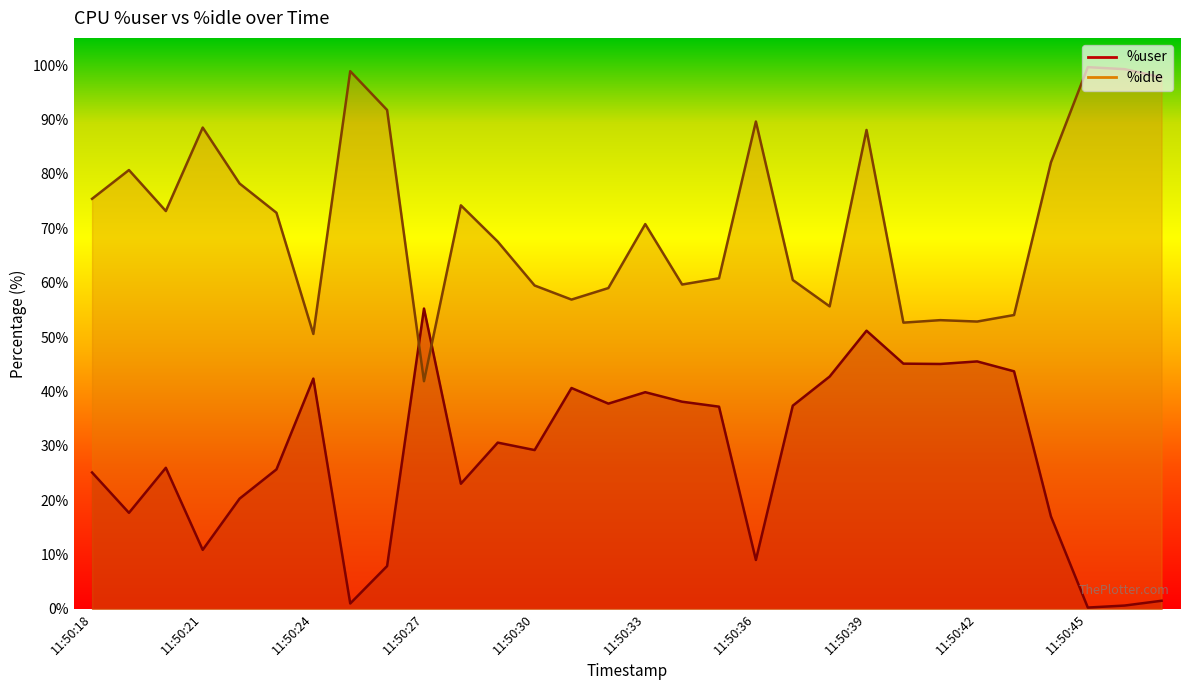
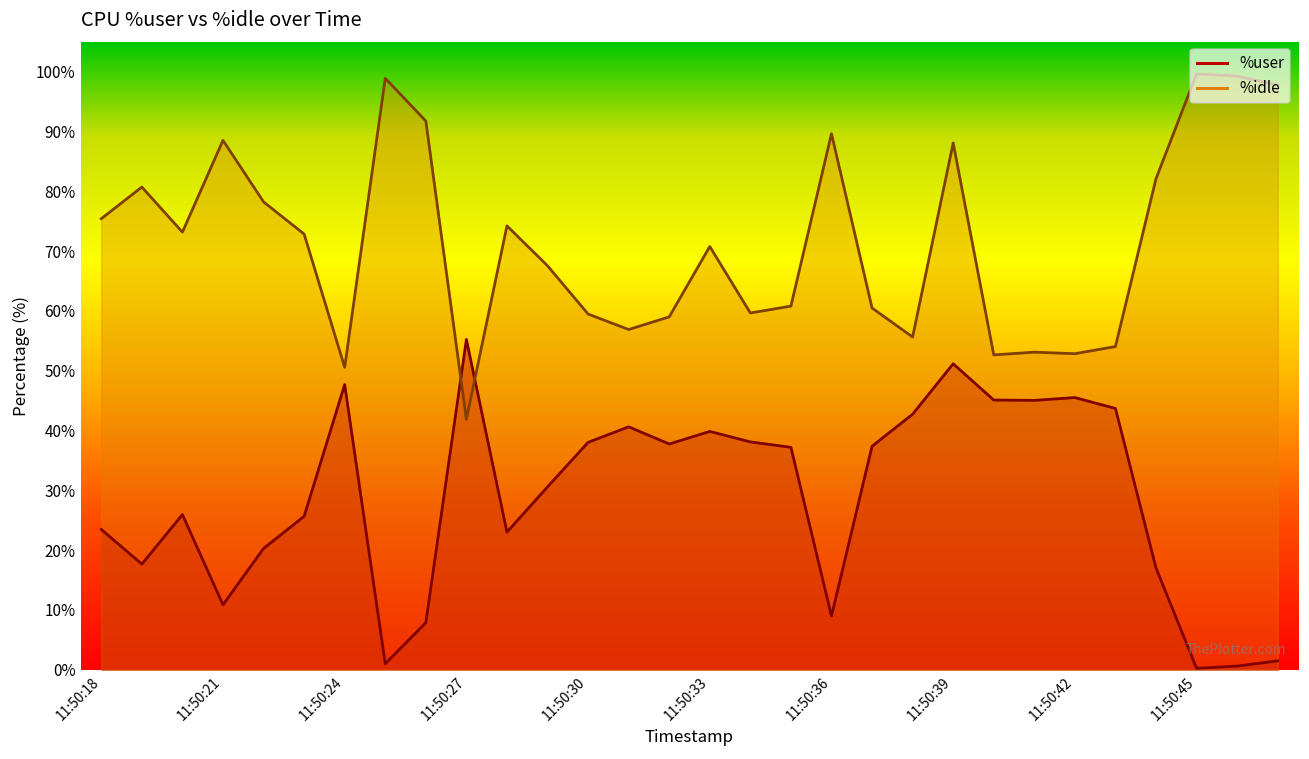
  {
    "%user": {
-     "11:50:18": "25%",
+     "11:50:18": "23%",
      "11:50:21": "11%",
-     "11:50:24": "42%",
+     "11:50:24": "48%",
      "11:50:27": "55%",
-     "11:50:30": "29%",
+     "11:50:30": "38%",
      "11:50:33": "40%",
      "11:50:36": "9%",
      "11:50:39": "51%",
      "11:50:42": "46%",
      "11:50:45": "0%"
    },
    "%idle": {
      "11:50:18": "75%",
      "11:50:21": "89%",
      "11:50:24": "51%",
      "11:50:27": "42%",
      "11:50:30": "59%",
      "11:50:33": "71%",
      "11:50:36": "90%",
      "11:50:39": "88%",
      "11:50:42": "53%"
    }
  }
